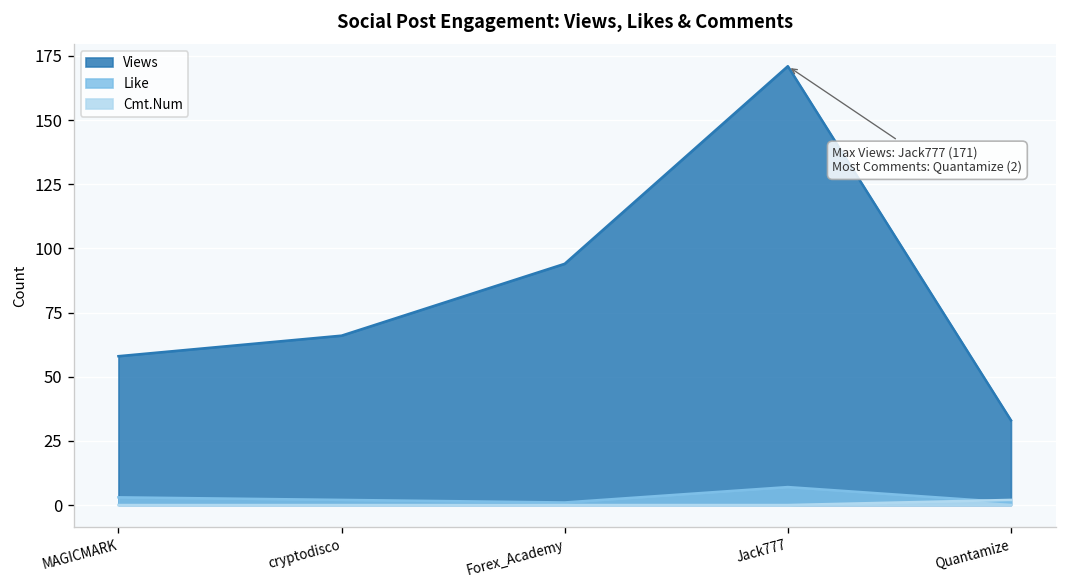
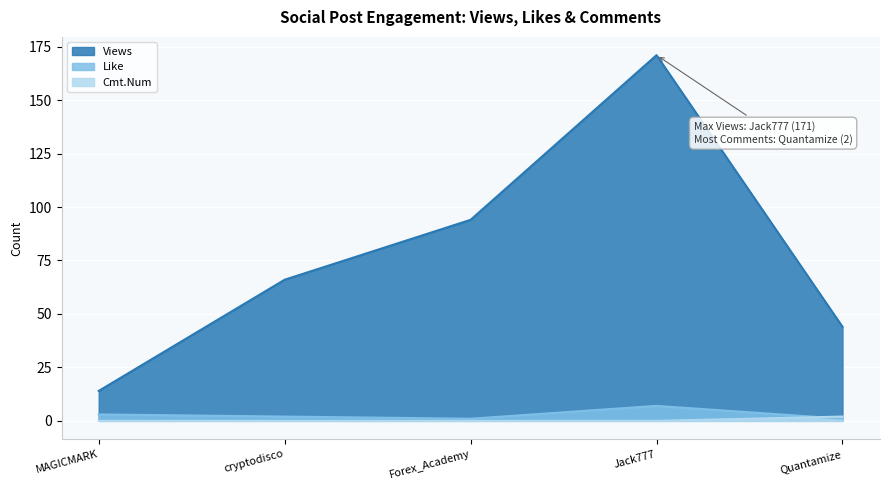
  {
    "Views": {
-     "MAGICMARK": 58,
+     "MAGICMARK": 14,
      "cryptodisco": 66,
      "Forex_Academy": 94,
-     "Quantamize": 33
+     "Quantamize": 44
    }
  }
